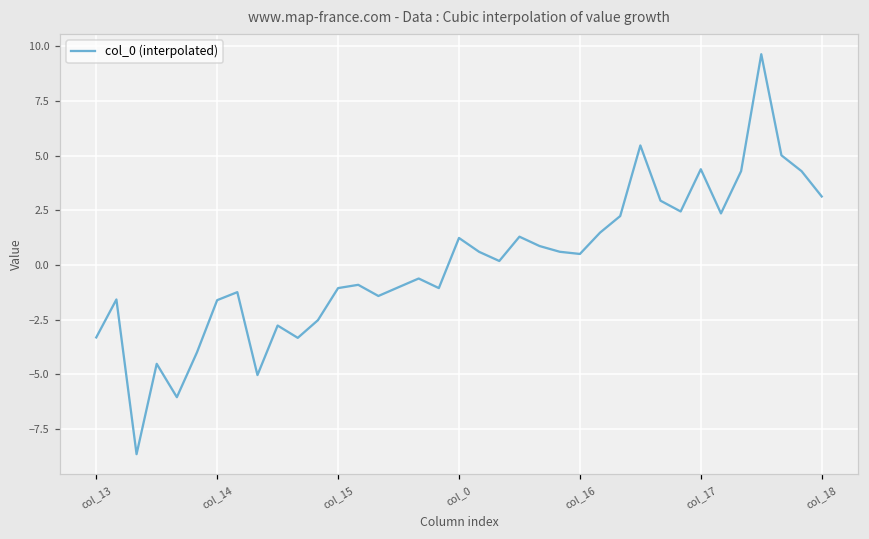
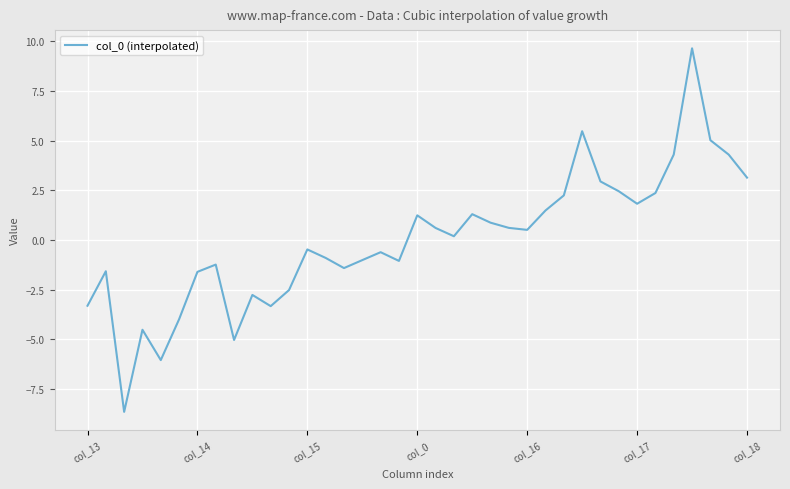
  {
    "col_13": -3.3,
    "col_14": -1.6,
-   "col_15": -1.1,
+   "col_15": -0.5,
    "col_0": 1.2,
    "col_16": 0.5,
-   "col_17": 4.4,
+   "col_17": 1.8,
    "col_18": 3.1
  }
